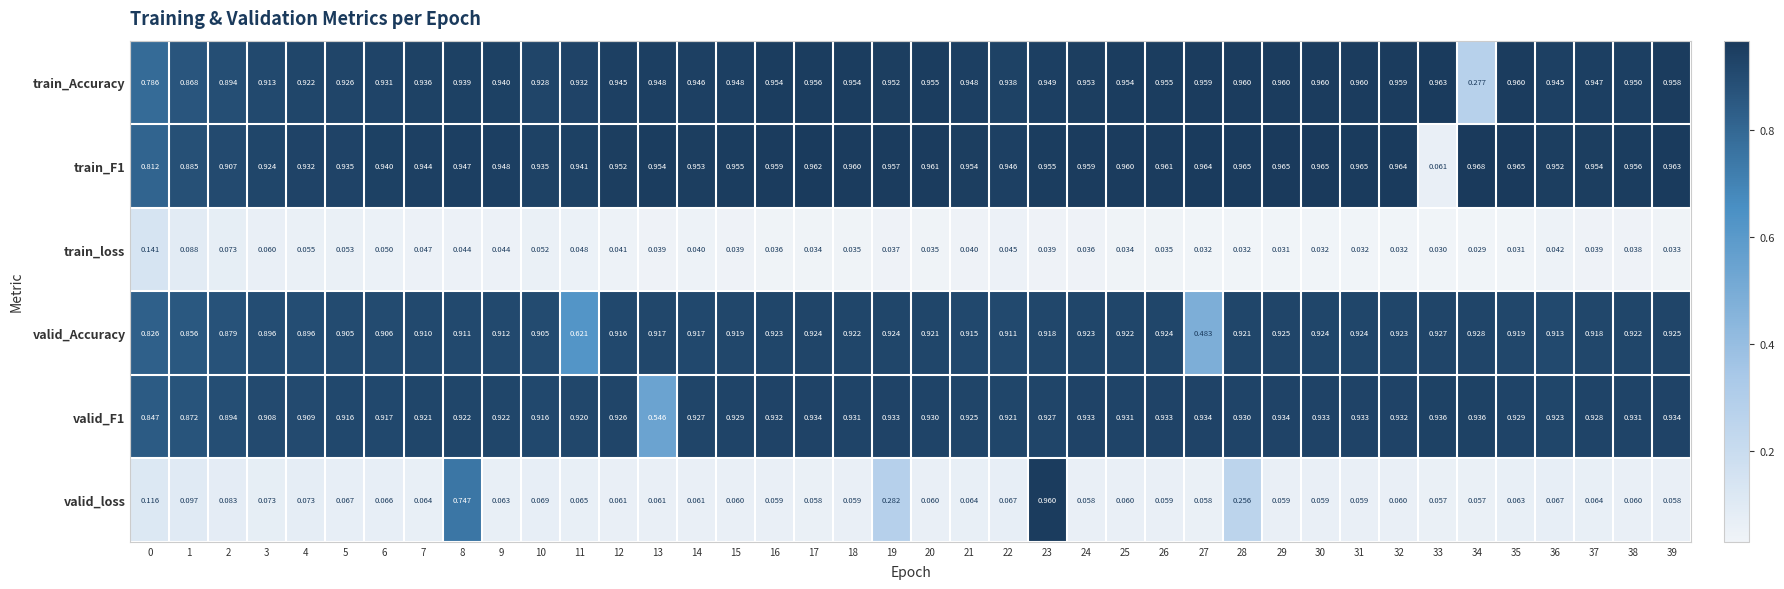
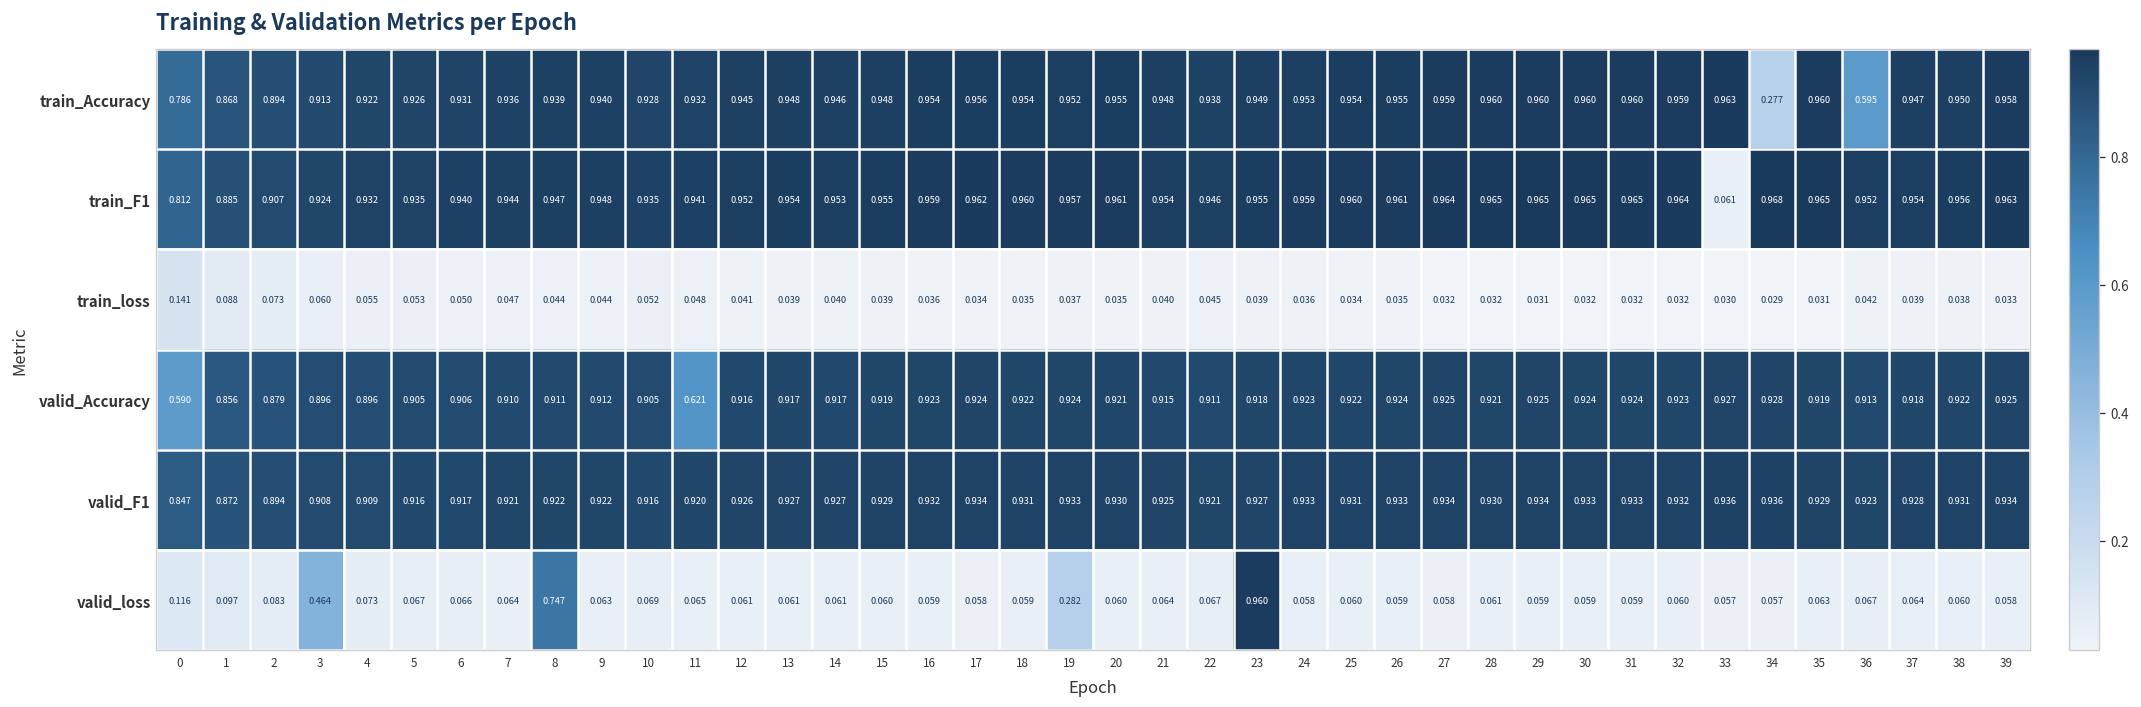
  {
    "train_Accuracy": {
      "0": 0.786,
      "1": 0.868,
      "2": 0.894,
      "3": 0.913,
      "4": 0.922,
      "5": 0.926,
      "6": 0.931,
      "7": 0.936,
      "8": 0.939,
      "9": 0.940,
      "10": 0.928,
      "11": 0.932,
      "12": 0.945,
      "13": 0.948,
      "14": 0.946,
      "15": 0.948,
      "16": 0.954,
      "17": 0.956,
      "18": 0.954,
      "19": 0.952,
      "20": 0.955,
      "21": 0.948,
      "22": 0.938,
      "23": 0.949,
      "24": 0.953,
      "25": 0.954,
      "26": 0.955,
      "27": 0.959,
      "28": 0.960,
      "29": 0.960,
      "30": 0.960,
      "31": 0.960,
      "32": 0.959,
      "33": 0.963,
      "34": 0.277,
      "35": 0.960,
-     "36": 0.945,
+     "36": 0.595,
      "37": 0.947,
      "38": 0.950,
      "39": 0.958
    },
    "valid_Accuracy": {
-     "0": 0.826,
+     "0": 0.590,
      "1": 0.856,
      "2": 0.879,
      "3": 0.896,
      "4": 0.896,
      "5": 0.905,
      "6": 0.906,
      "7": 0.910,
      "8": 0.911,
      "9": 0.912,
      "10": 0.905,
      "11": 0.621,
      "12": 0.916,
      "13": 0.917,
      "14": 0.917,
      "15": 0.919,
      "16": 0.923,
      "17": 0.924,
      "18": 0.922,
      "19": 0.924,
      "20": 0.921,
      "21": 0.915,
      "22": 0.911,
      "23": 0.918,
      "24": 0.923,
      "25": 0.922,
      "26": 0.924,
-     "27": 0.483,
+     "27": 0.925,
      "28": 0.921,
      "29": 0.925,
      "30": 0.924,
      "31": 0.924,
      "32": 0.923,
      "33": 0.927,
      "34": 0.928,
      "35": 0.919,
      "36": 0.913,
      "37": 0.918,
      "38": 0.922,
      "39": 0.925
    },
    "valid_F1": {
      "0": 0.847,
      "1": 0.872,
      "2": 0.894,
      "3": 0.908,
      "4": 0.909,
      "5": 0.916,
      "6": 0.917,
      "7": 0.921,
      "8": 0.922,
      "9": 0.922,
      "10": 0.916,
      "11": 0.920,
      "12": 0.926,
-     "13": 0.546,
+     "13": 0.927,
      "14": 0.927,
      "15": 0.929,
      "16": 0.932,
      "17": 0.934,
      "18": 0.931,
      "19": 0.933,
      "20": 0.930,
      "21": 0.925,
      "22": 0.921,
      "23": 0.927,
      "24": 0.933,
      "25": 0.931,
      "26": 0.933,
      "27": 0.934,
      "28": 0.930,
      "29": 0.934,
      "30": 0.933,
      "31": 0.933,
      "32": 0.932,
      "33": 0.936,
      "34": 0.936,
      "35": 0.929,
      "36": 0.923,
      "37": 0.928,
      "38": 0.931,
      "39": 0.934
    },
    "valid_loss": {
      "0": 0.116,
      "1": 0.097,
      "2": 0.083,
-     "3": 0.073,
+     "3": 0.464,
      "4": 0.073,
      "5": 0.067,
      "6": 0.066,
      "7": 0.064,
      "8": 0.747,
      "9": 0.063,
      "10": 0.069,
      "11": 0.065,
      "12": 0.061,
      "13": 0.061,
      "14": 0.061,
      "15": 0.060,
      "16": 0.059,
      "17": 0.058,
      "18": 0.059,
      "19": 0.282,
      "20": 0.060,
      "21": 0.064,
      "22": 0.067,
      "23": 0.960,
      "24": 0.058,
      "25": 0.060,
      "26": 0.059,
      "27": 0.058,
-     "28": 0.256,
+     "28": 0.061,
      "29": 0.059,
      "30": 0.059,
      "31": 0.059,
      "32": 0.060,
      "33": 0.057,
      "34": 0.057,
      "35": 0.063,
      "36": 0.067,
      "37": 0.064,
      "38": 0.060,
      "39": 0.058
    }
  }
